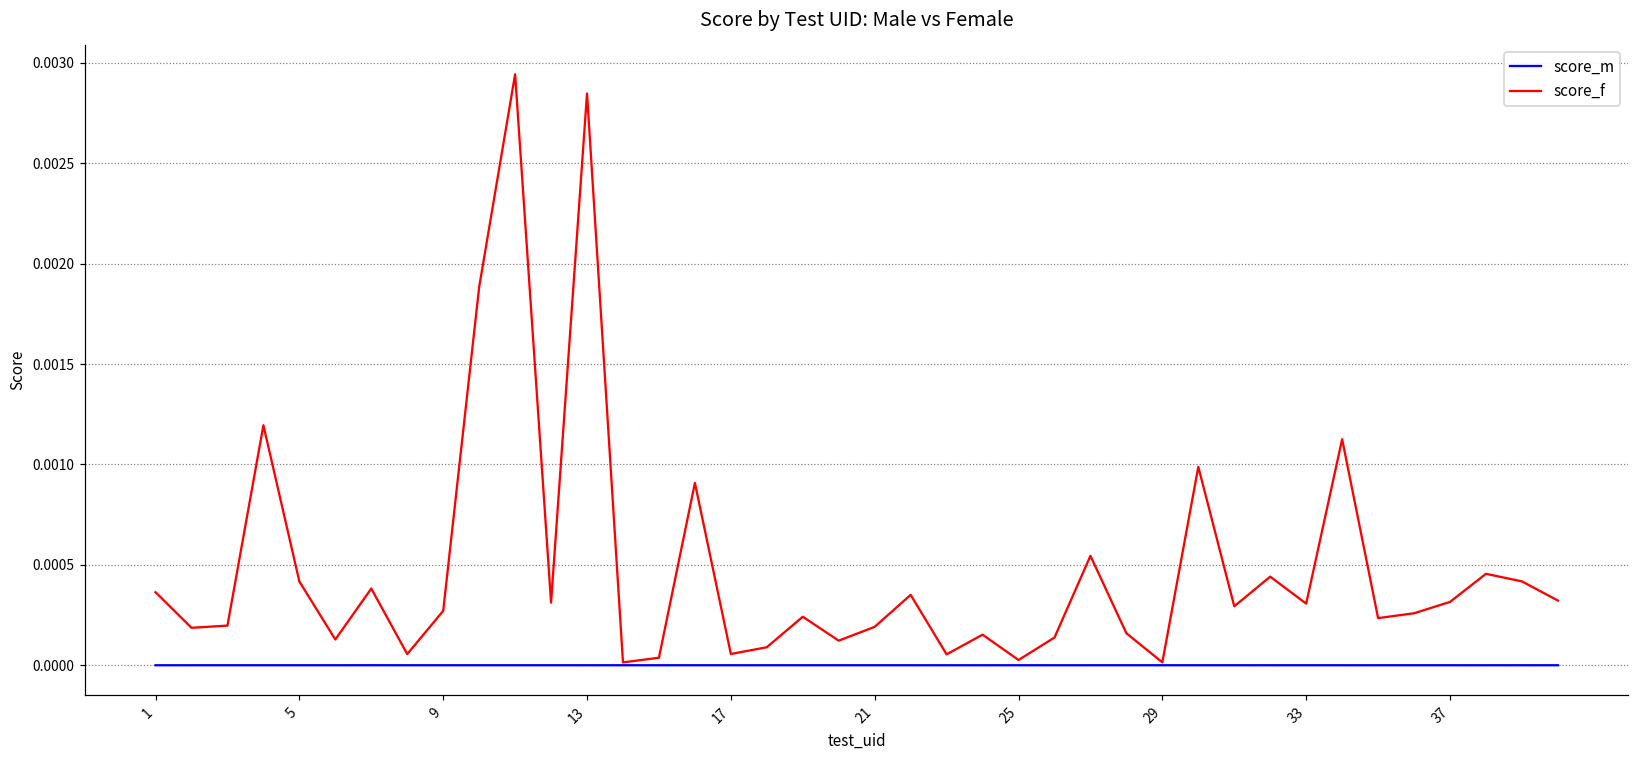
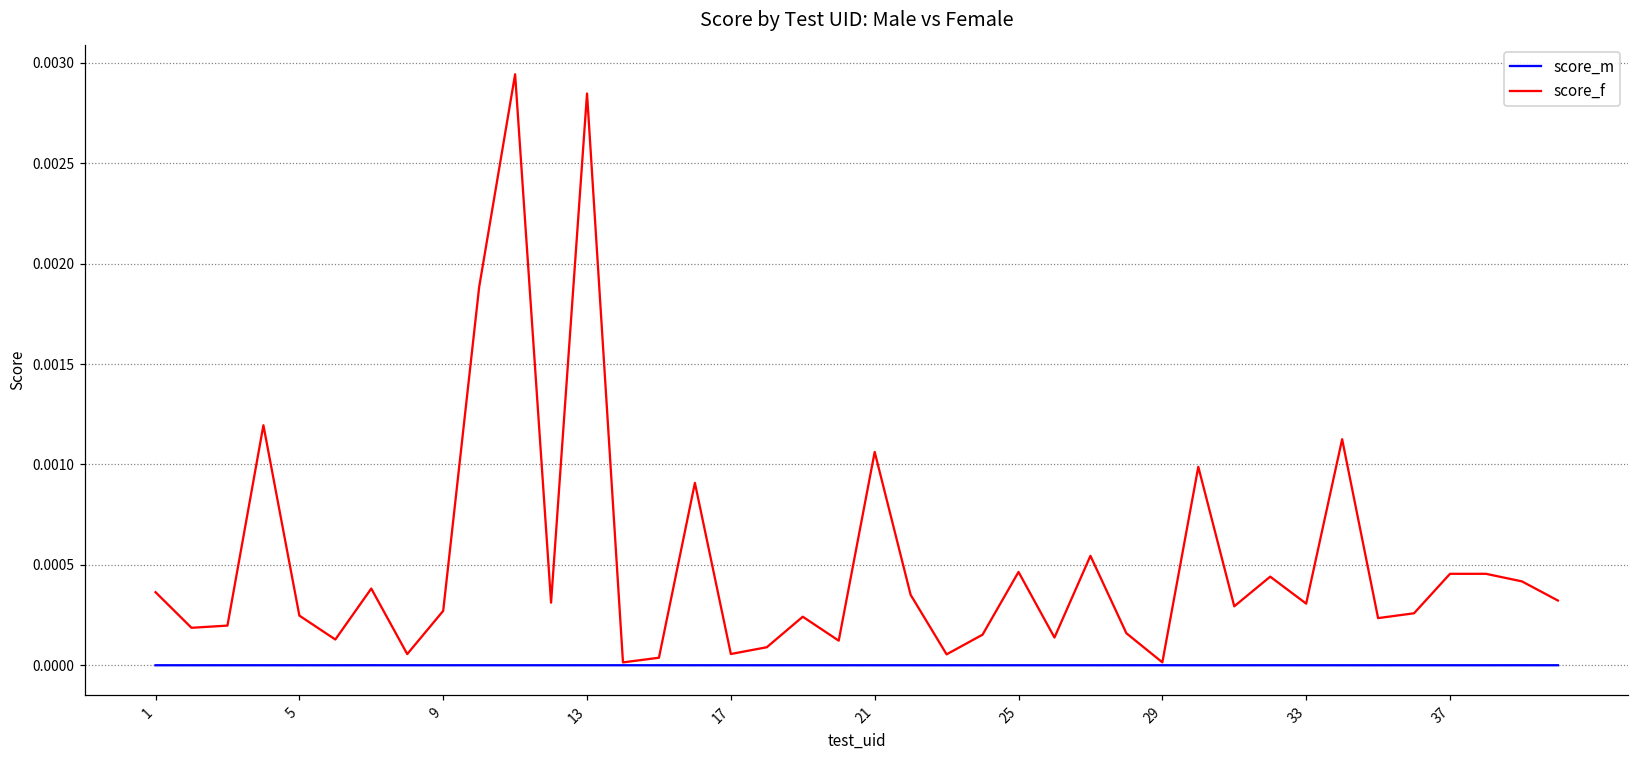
  {
    "score_m": {
      "1": 0.00000,
      "5": 0.00000,
      "9": 0.00000,
      "13": 0.00000,
      "17": 0.00000,
      "21": 0.00000,
      "25": 0.00000,
      "29": 0.00000,
      "33": 0.00000,
      "37": 0.00000
    },
    "score_f": {
      "1": 0.00036,
-     "5": 0.00042,
+     "5": 0.00025,
      "9": 0.00027,
      "13": 0.00285,
      "17": 0.00006,
-     "21": 0.00019,
-     "25": 0.00003,
+     "21": 0.00106,
+     "25": 0.00046,
      "29": 0.00001,
      "33": 0.00031,
-     "37": 0.00032
+     "37": 0.00046
    }
  }
